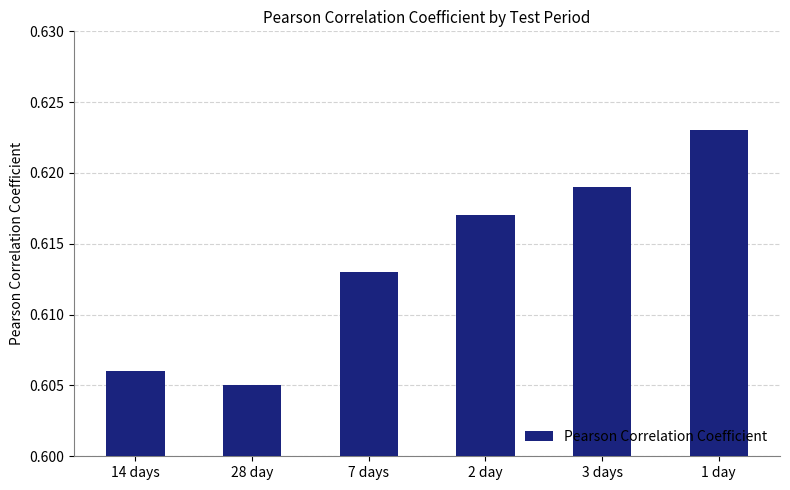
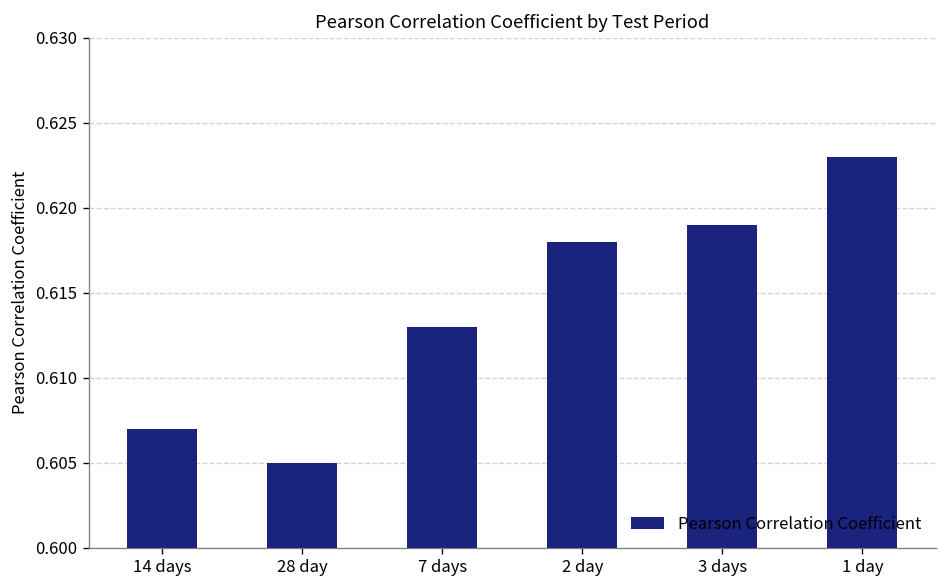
  {
-   "14 days": 0.606,
+   "14 days": 0.607,
    "28 day": 0.605,
    "7 days": 0.613,
-   "2 day": 0.617,
+   "2 day": 0.618,
    "3 days": 0.619,
    "1 day": 0.623
  }
